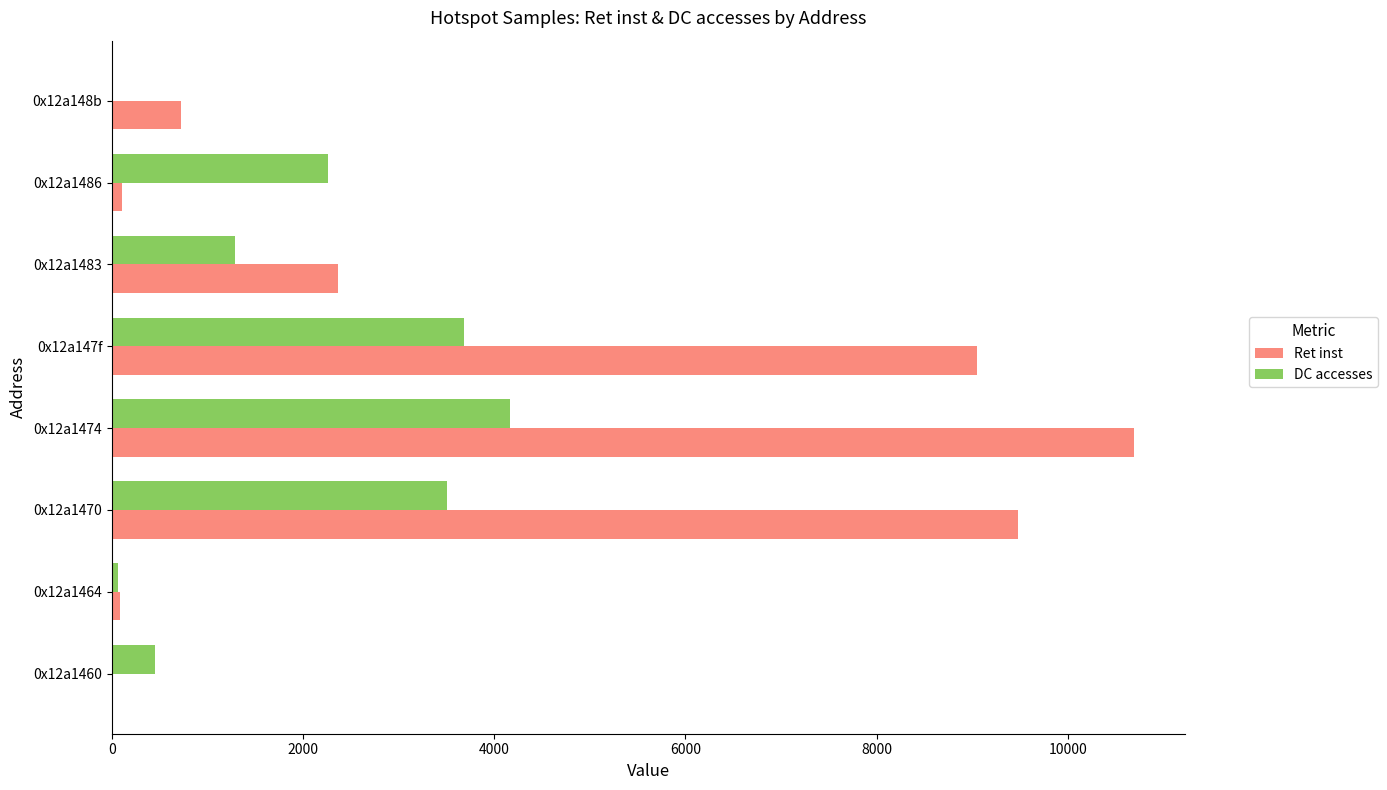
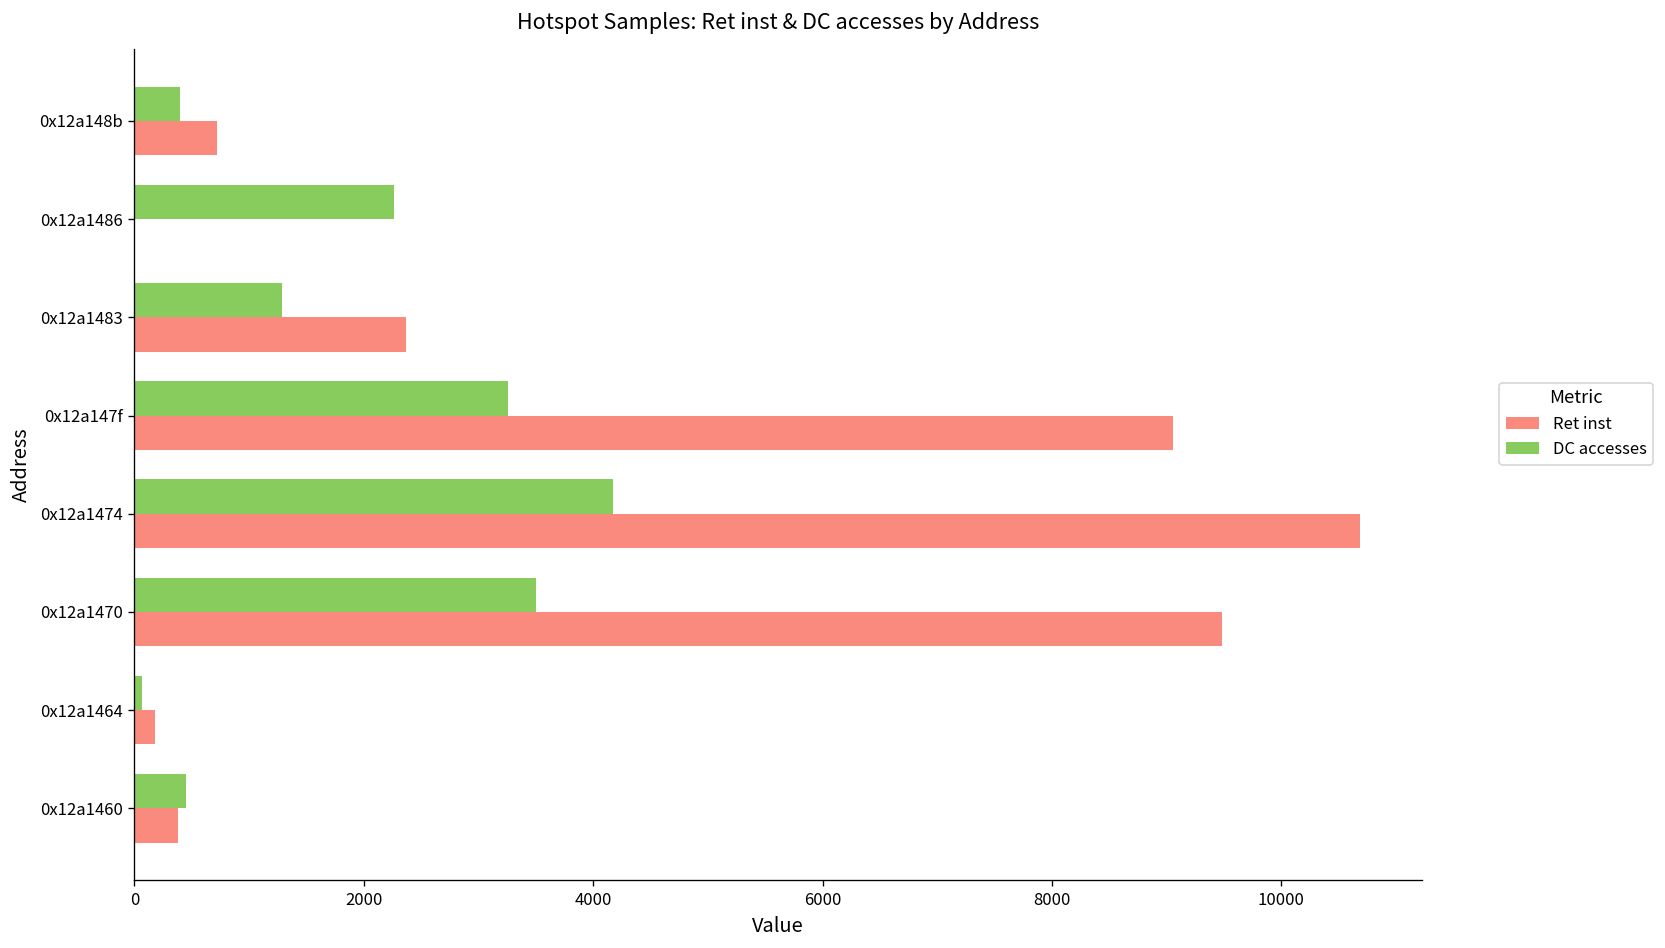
  {
    "Ret inst": {
      "0x12a148b": 700,
-     "0x12a1486": 100,
+     "0x12a1486": 0,
      "0x12a1483": 2400,
      "0x12a147f": 9100,
      "0x12a1474": 10700,
      "0x12a1470": 9500,
-     "0x12a1464": 100,
-     "0x12a1460": 0
+     "0x12a1464": 200,
+     "0x12a1460": 400
    },
    "DC accesses": {
-     "0x12a148b": 0,
+     "0x12a148b": 400,
      "0x12a1486": 2300,
      "0x12a1483": 1300,
-     "0x12a147f": 3700,
+     "0x12a147f": 3300,
      "0x12a1474": 4200,
      "0x12a1470": 3500,
      "0x12a1464": 100,
      "0x12a1460": 400
    }
  }
